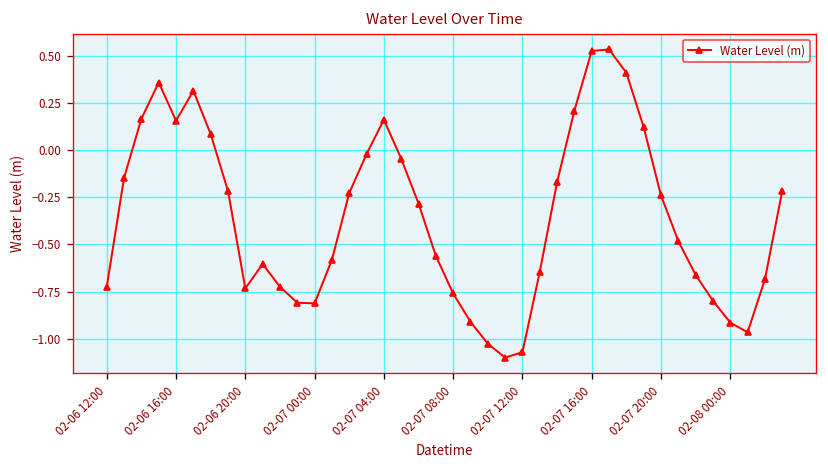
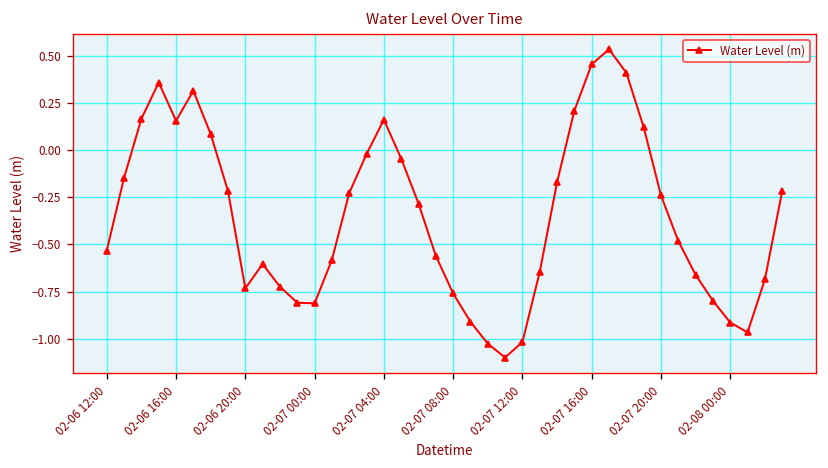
  {
-   "02-06 12:00": -0.72,
+   "02-06 12:00": -0.53,
    "02-06 16:00": 0.16,
    "02-06 20:00": -0.73,
    "02-07 00:00": -0.81,
    "02-07 04:00": 0.16,
    "02-07 08:00": -0.76,
-   "02-07 12:00": -1.07,
-   "02-07 16:00": 0.53,
+   "02-07 12:00": -1.02,
+   "02-07 16:00": 0.45,
    "02-07 20:00": -0.24,
    "02-08 00:00": -0.91
  }
